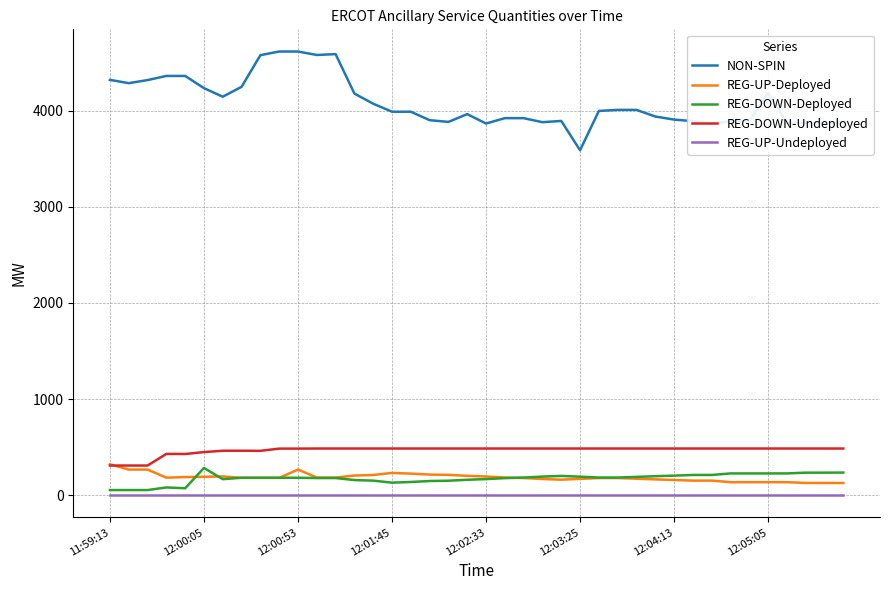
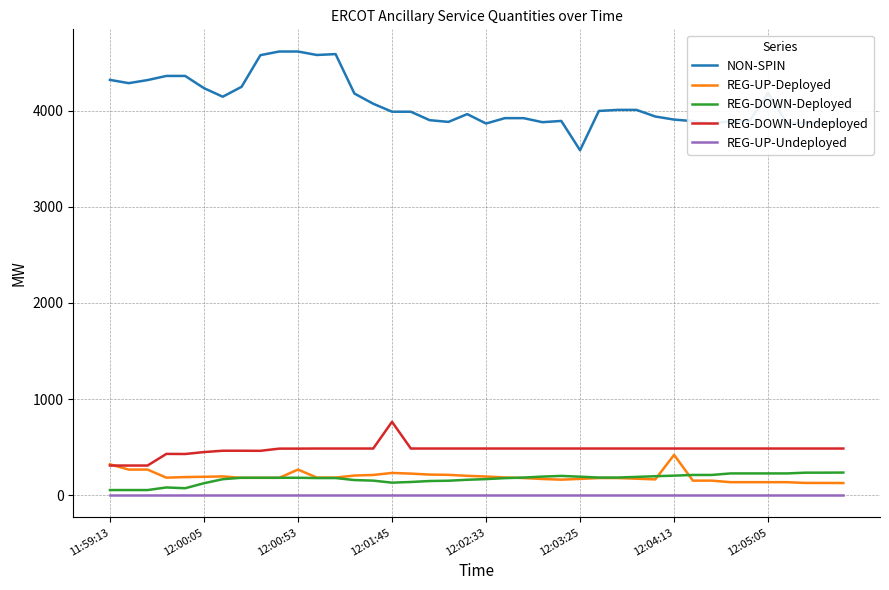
  {
    "NON-SPIN": {
      "11:59:13": 4300,
      "12:00:05": 4200,
      "12:00:53": 4600,
      "12:01:45": 4000,
      "12:02:33": 3900,
      "12:03:25": 3600,
      "12:04:13": 3900
    },
    "REG-UP-Deployed": {
      "12:00:05": 200,
      "12:00:53": 300,
      "12:01:45": 200,
      "12:02:33": 200,
-     "12:04:13": 200,
+     "12:04:13": 400,
      "12:05:05": 100
    },
    "REG-DOWN-Deployed": {
      "11:59:13": 100,
-     "12:00:05": 300,
+     "12:00:05": 100,
      "12:00:53": 200,
      "12:01:45": 100,
      "12:02:33": 200,
      "12:04:13": 200,
      "12:05:05": 200
    },
    "REG-DOWN-Undeployed": {
      "12:00:05": 400,
      "12:00:53": 500,
-     "12:01:45": 500,
+     "12:01:45": 800,
      "12:02:33": 500,
      "12:03:25": 500,
      "12:04:13": 500,
      "12:05:05": 500
    },
    "REG-UP-Undeployed": {
      "11:59:13": 0,
      "12:00:05": 0,
      "12:00:53": 0,
      "12:01:45": 0,
      "12:02:33": 0,
      "12:03:25": 0,
      "12:04:13": 0,
      "12:05:05": 0
    }
  }
